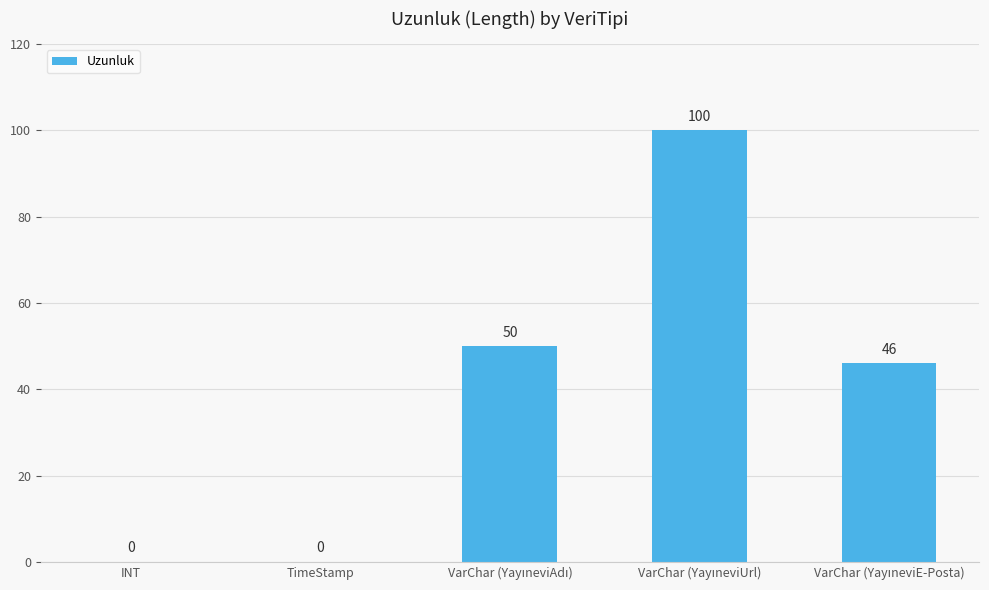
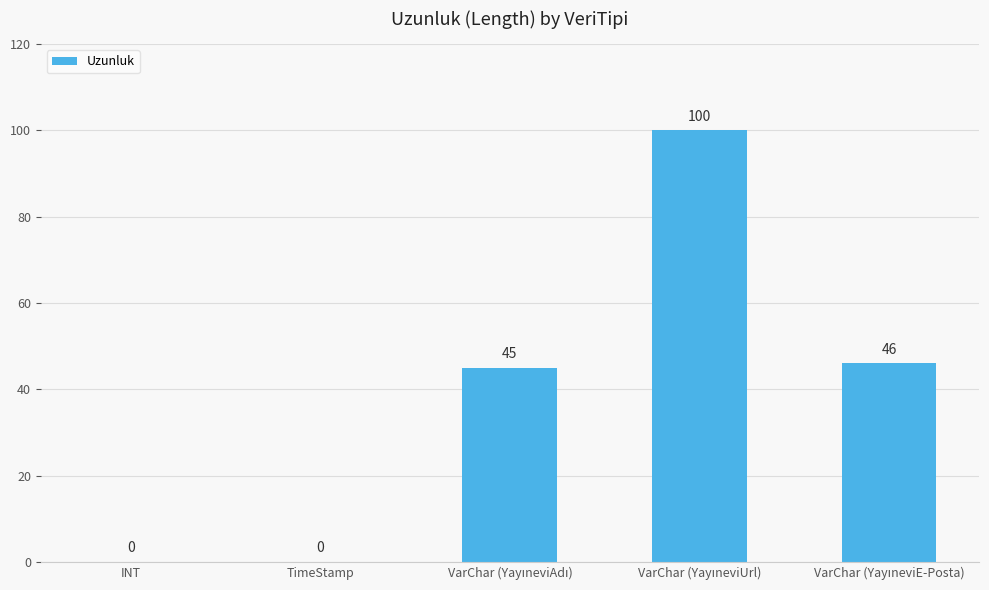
  {
    "INT": 0,
    "TimeStamp": 0,
-   "VarChar (YayıneviAdı)": 50,
+   "VarChar (YayıneviAdı)": 45,
    "VarChar (YayıneviUrl)": 100,
    "VarChar (YayıneviE-Posta)": 46
  }
